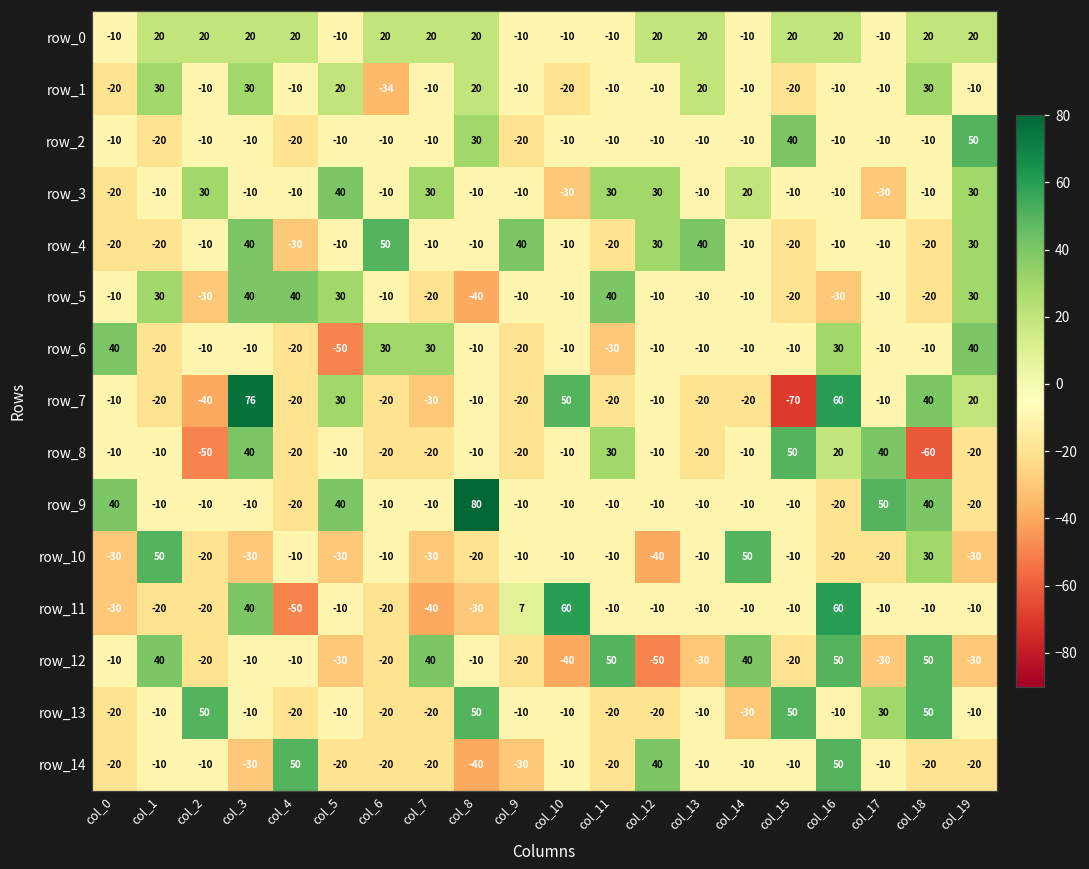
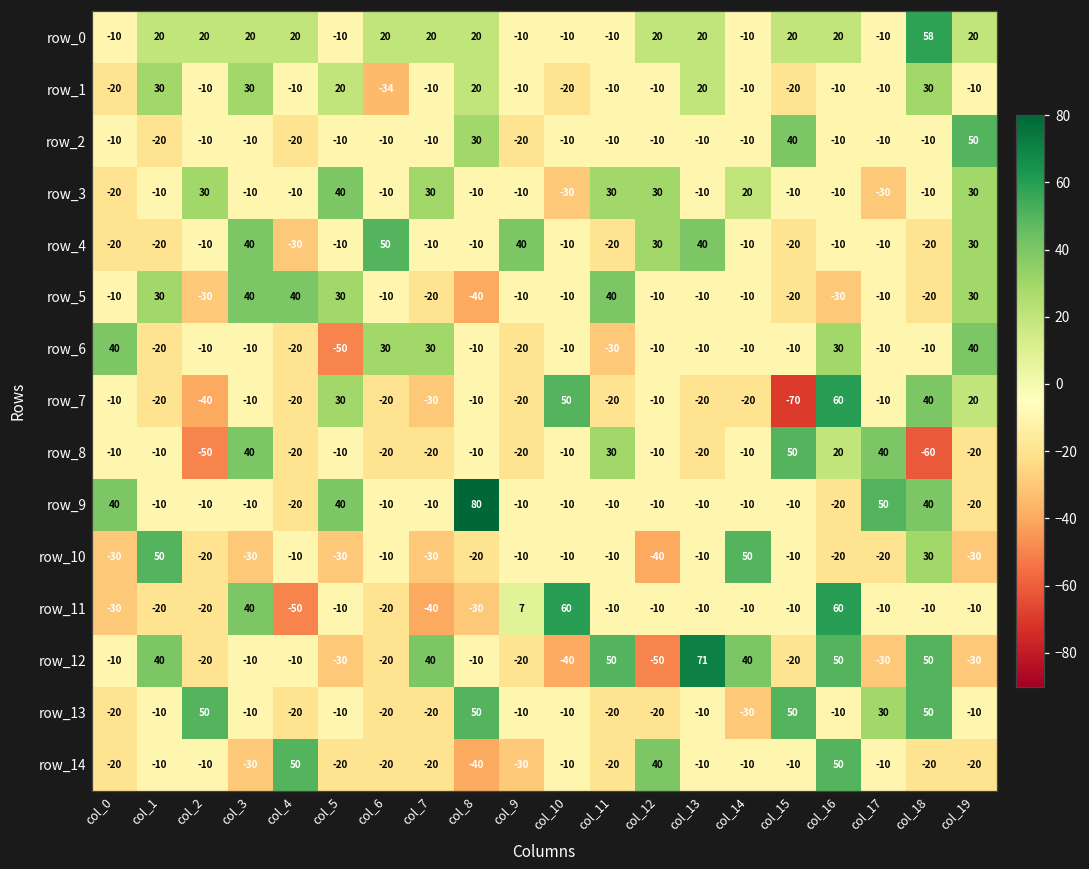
  {
    "row_0": {
      "col_0": -10,
      "col_1": 20,
      "col_2": 20,
      "col_3": 20,
      "col_4": 20,
      "col_5": -10,
      "col_6": 20,
      "col_7": 20,
      "col_8": 20,
      "col_9": -10,
      "col_10": -10,
      "col_11": -10,
      "col_12": 20,
      "col_13": 20,
      "col_14": -10,
      "col_15": 20,
      "col_16": 20,
      "col_17": -10,
-     "col_18": 20,
+     "col_18": 58,
      "col_19": 20
    },
    "row_7": {
      "col_0": -10,
      "col_1": -20,
      "col_2": -40,
-     "col_3": 76,
+     "col_3": -10,
      "col_4": -20,
      "col_5": 30,
      "col_6": -20,
      "col_7": -30,
      "col_8": -10,
      "col_9": -20,
      "col_10": 50,
      "col_11": -20,
      "col_12": -10,
      "col_13": -20,
      "col_14": -20,
      "col_15": -70,
      "col_16": 60,
      "col_17": -10,
      "col_18": 40,
      "col_19": 20
    },
    "row_12": {
      "col_0": -10,
      "col_1": 40,
      "col_2": -20,
      "col_3": -10,
      "col_4": -10,
      "col_5": -30,
      "col_6": -20,
      "col_7": 40,
      "col_8": -10,
      "col_9": -20,
      "col_10": -40,
      "col_11": 50,
      "col_12": -50,
-     "col_13": -30,
+     "col_13": 71,
      "col_14": 40,
      "col_15": -20,
      "col_16": 50,
      "col_17": -30,
      "col_18": 50,
      "col_19": -30
    }
  }
